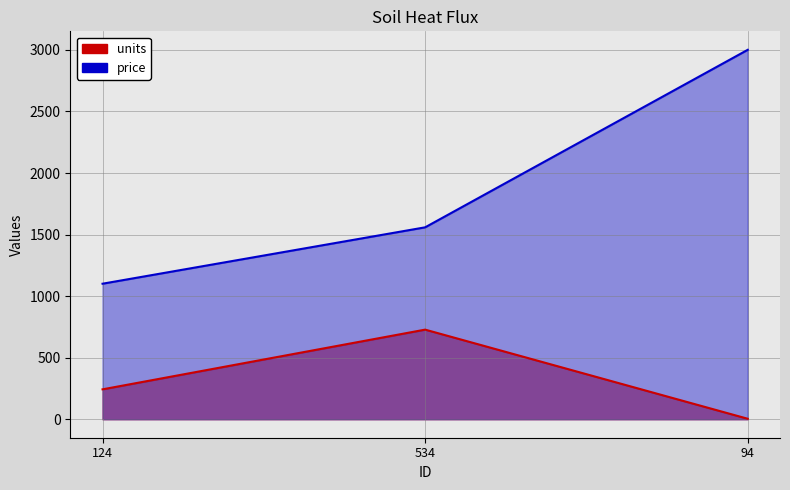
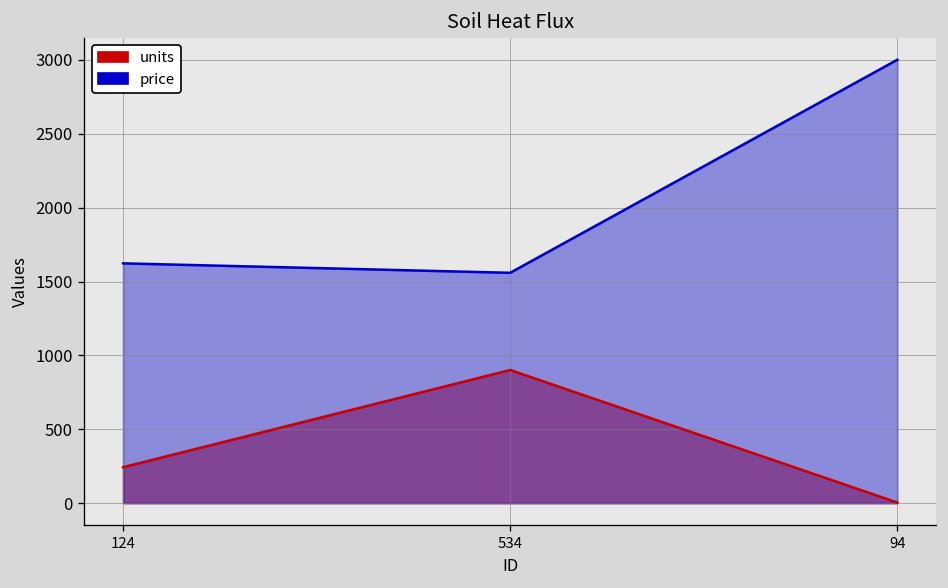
  {
    "units": {
      "124": 240,
-     "534": 730,
+     "534": 900,
      "94": 0
    },
    "price": {
-     "124": 1100,
+     "124": 1620,
      "534": 1560,
      "94": 3000
    }
  }
